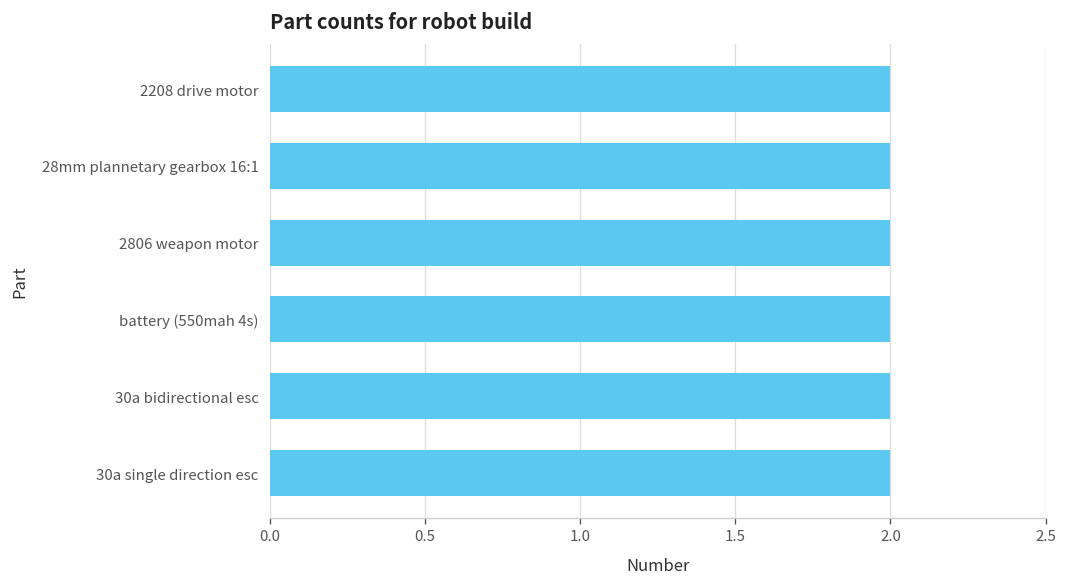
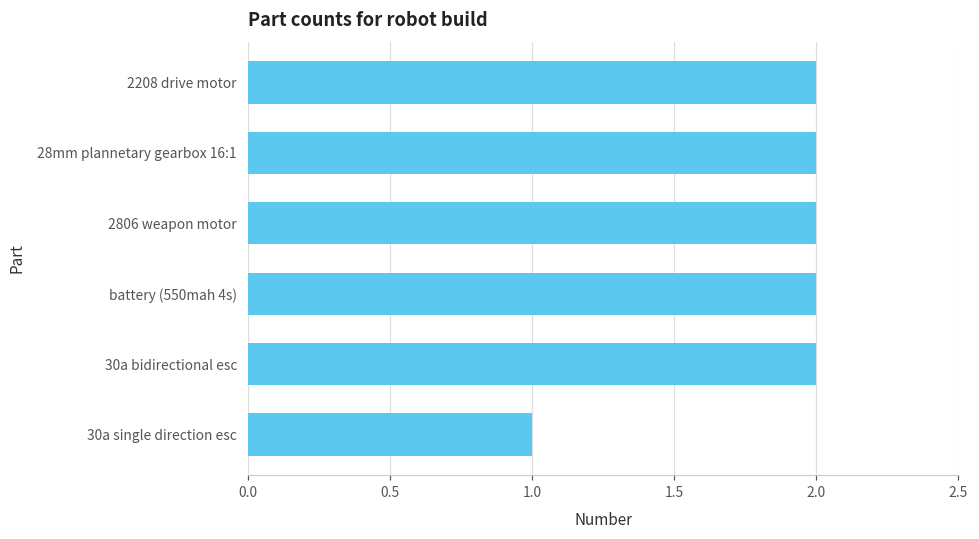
  {
    "2208 drive motor": 2,
    "28mm plannetary gearbox 16:1": 2,
    "2806 weapon motor": 2,
    "battery (550mah 4s)": 2,
    "30a bidirectional esc": 2,
-   "30a single direction esc": 2
+   "30a single direction esc": 1
  }
